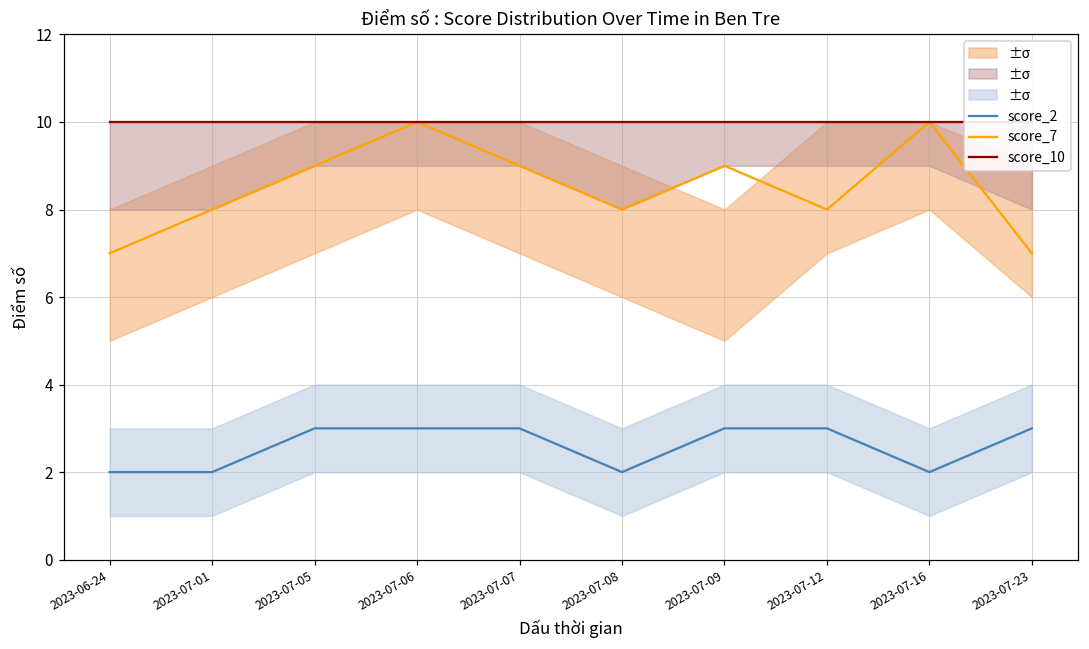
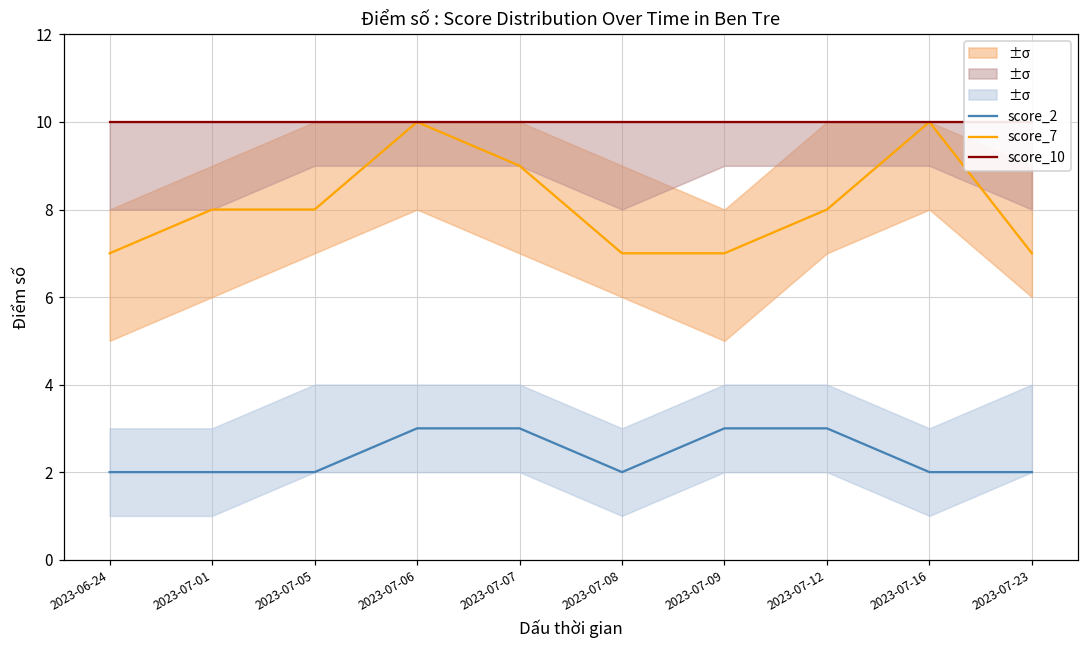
  {
    "score_2": {
      "2023-06-24": 2,
      "2023-07-01": 2,
-     "2023-07-05": 3,
+     "2023-07-05": 2,
      "2023-07-06": 3,
      "2023-07-07": 3,
      "2023-07-08": 2,
      "2023-07-09": 3,
      "2023-07-12": 3,
      "2023-07-16": 2,
-     "2023-07-23": 3
+     "2023-07-23": 2
    },
    "score_7": {
      "2023-06-24": 7,
      "2023-07-01": 8,
-     "2023-07-05": 9,
+     "2023-07-05": 8,
      "2023-07-07": 9,
-     "2023-07-08": 8,
-     "2023-07-09": 9,
+     "2023-07-08": 7,
+     "2023-07-09": 7,
      "2023-07-12": 8,
      "2023-07-23": 7
    }
  }
